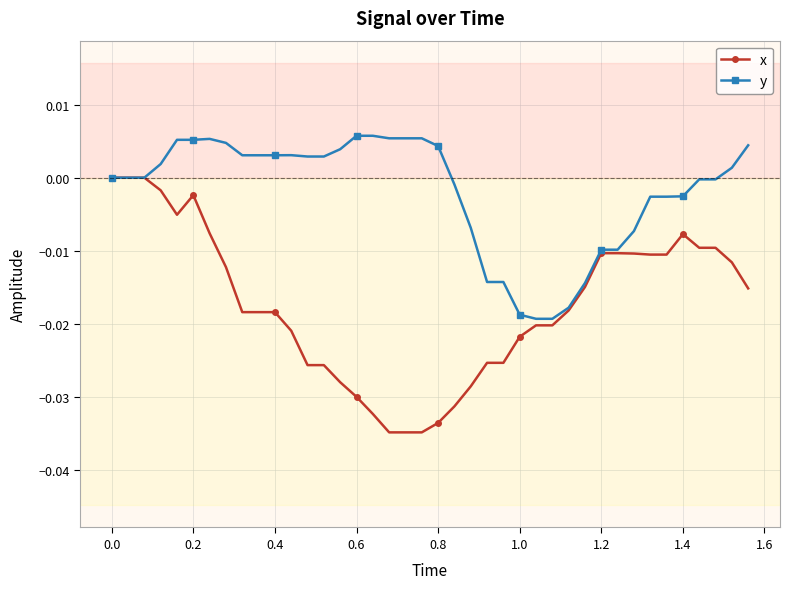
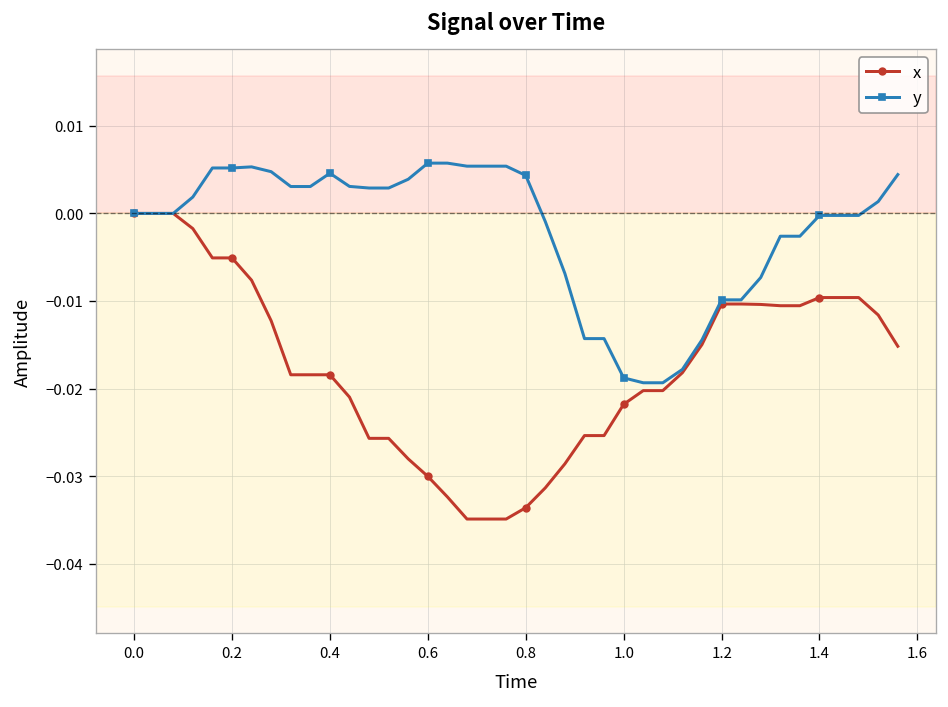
  {
    "x": {
-     "0.2": -0.002,
+     "0.2": -0.005,
      "0.4": -0.018,
      "0.6": -0.030,
      "0.8": -0.034,
      "1.0": -0.022,
      "1.2": -0.010,
-     "1.4": -0.008
+     "1.4": -0.010
    },
    "y": {
      "0.2": 0.005,
-     "0.4": 0.003,
+     "0.4": 0.005,
      "0.6": 0.006,
      "0.8": 0.004,
      "1.0": -0.019,
      "1.2": -0.010,
-     "1.4": -0.003
+     "1.4": 0.000
    }
  }
